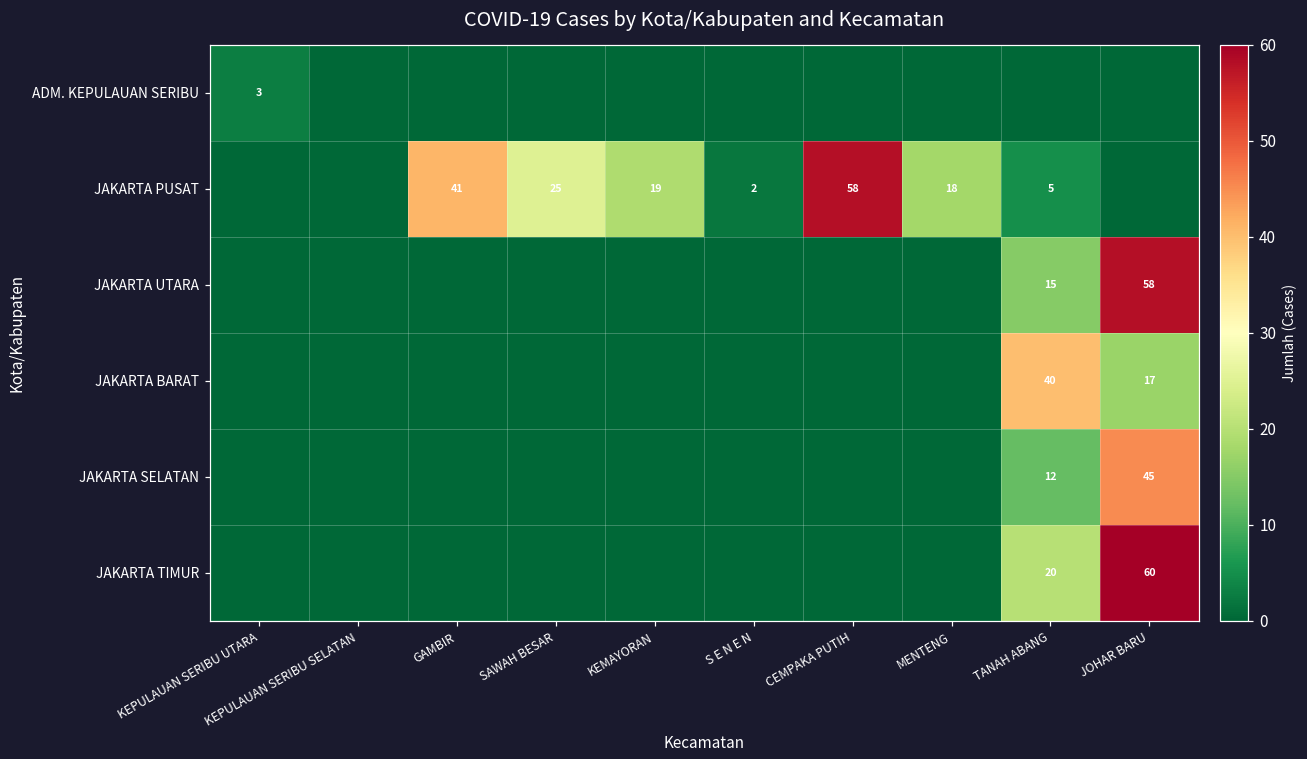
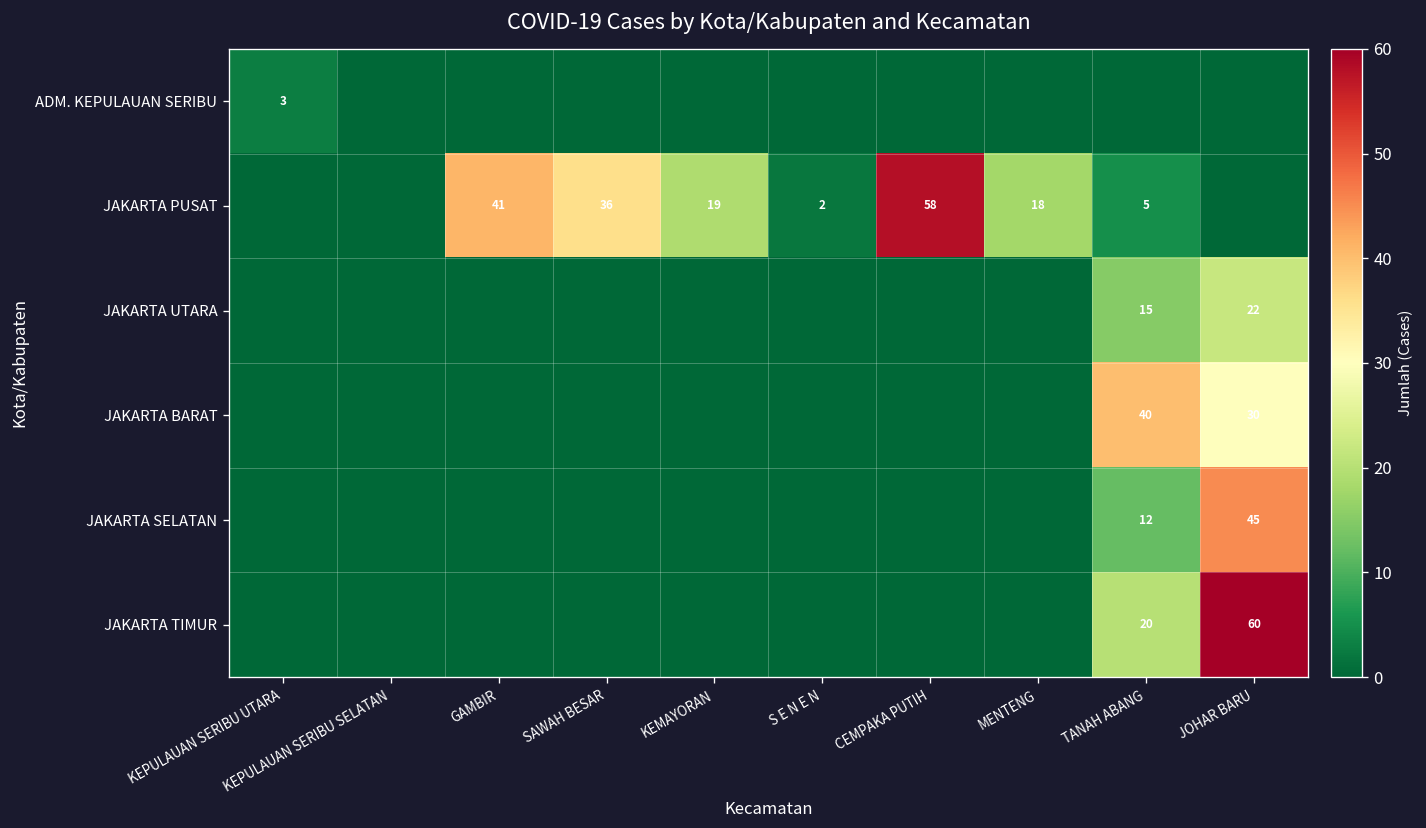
  {
    "ADM. KEPULAUAN SERIBU": {
      "KEPULAUAN SERIBU UTARA": 3
    },
    "JAKARTA PUSAT": {
      "GAMBIR": 41,
-     "SAWAH BESAR": 25,
+     "SAWAH BESAR": 36,
      "KEMAYORAN": 19,
      "S E N E N": 2,
      "CEMPAKA PUTIH": 58,
      "MENTENG": 18,
      "TANAH ABANG": 5
    },
    "JAKARTA UTARA": {
      "TANAH ABANG": 15,
-     "JOHAR BARU": 58
+     "JOHAR BARU": 22
    },
    "JAKARTA BARAT": {
      "TANAH ABANG": 40,
-     "JOHAR BARU": 17
+     "JOHAR BARU": 30
    },
    "JAKARTA SELATAN": {
      "TANAH ABANG": 12,
      "JOHAR BARU": 45
    },
    "JAKARTA TIMUR": {
      "TANAH ABANG": 20,
      "JOHAR BARU": 60
    }
  }
